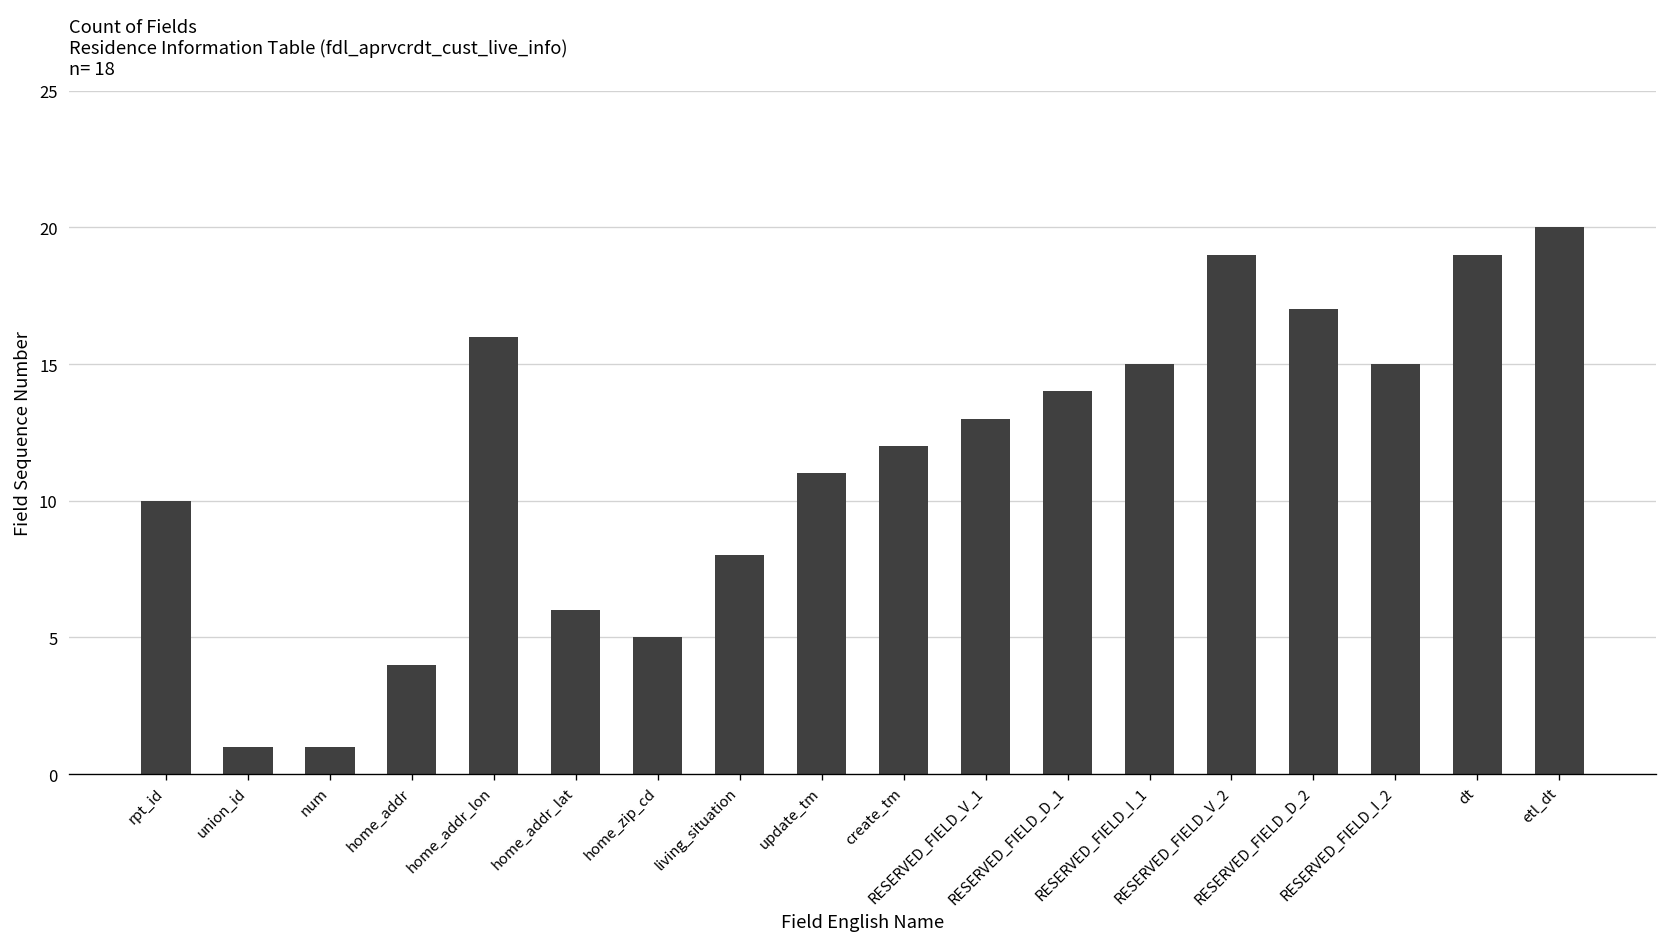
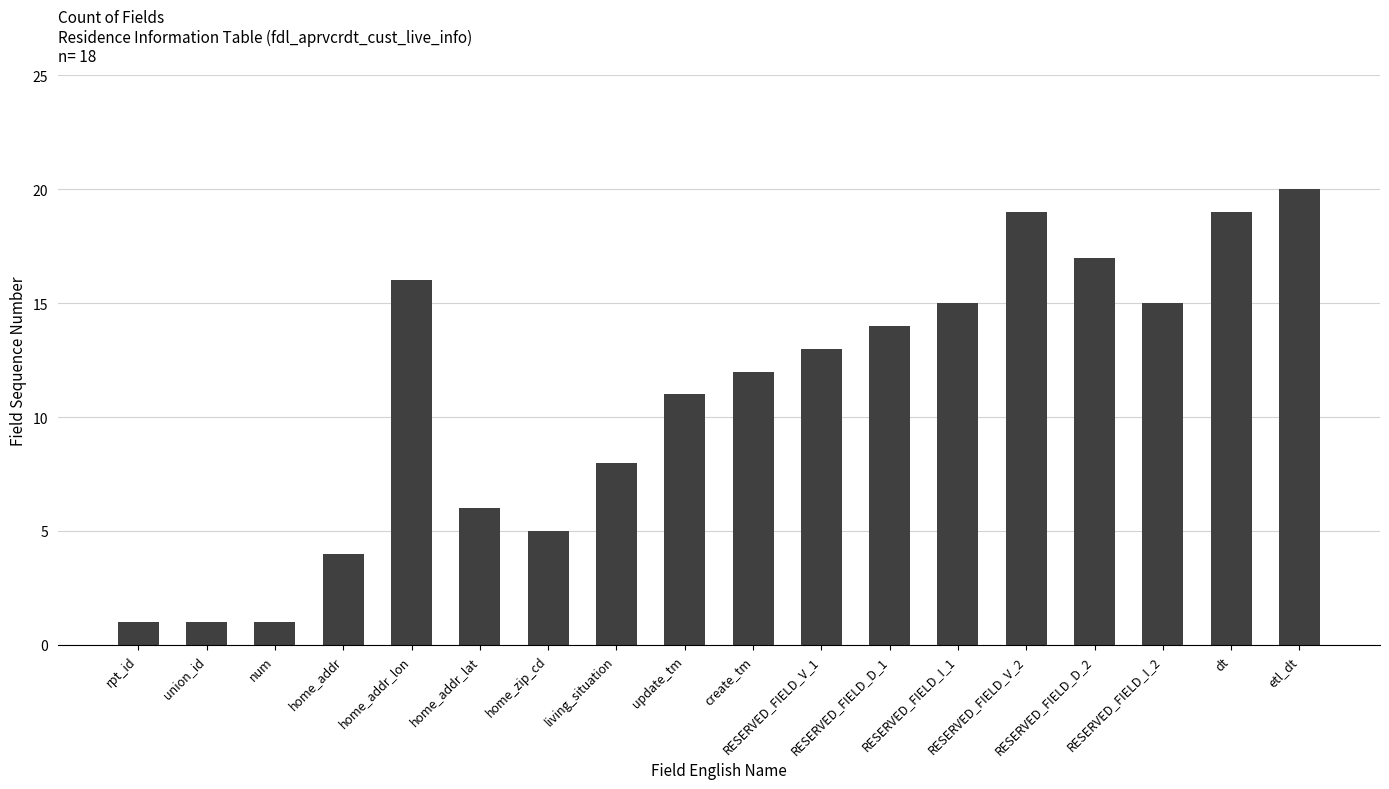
  {
-   "rpt_id": 10,
+   "rpt_id": 1,
    "union_id": 1,
    "num": 1,
    "home_addr": 4,
    "home_addr_lon": 16,
    "home_addr_lat": 6,
    "home_zip_cd": 5,
    "living_situation": 8,
    "update_tm": 11,
    "create_tm": 12,
    "RESERVED_FIELD_V_1": 13,
    "RESERVED_FIELD_D_1": 14,
    "RESERVED_FIELD_I_1": 15,
    "RESERVED_FIELD_V_2": 19,
    "RESERVED_FIELD_D_2": 17,
    "RESERVED_FIELD_I_2": 15,
    "dt": 19,
    "etl_dt": 20
  }
